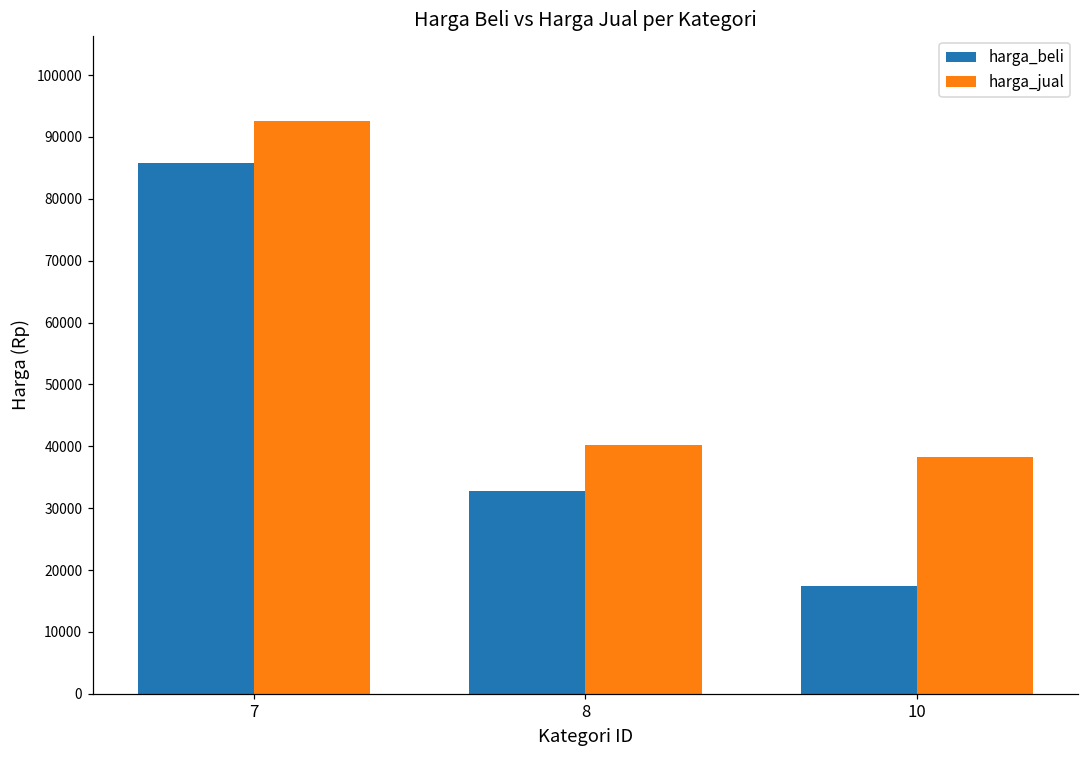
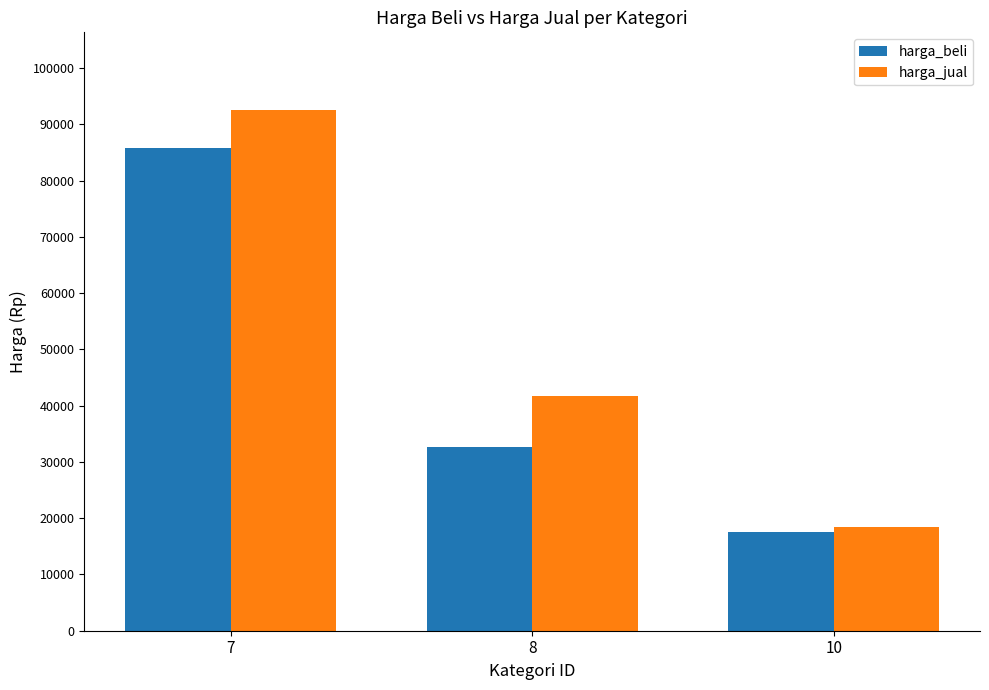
  {
    "harga_beli": {
      "7": 86000,
      "8": 33000,
      "10": 18000
    },
    "harga_jual": {
      "7": 93000,
-     "8": 40000,
-     "10": 38000
+     "8": 42000,
+     "10": 19000
    }
  }
